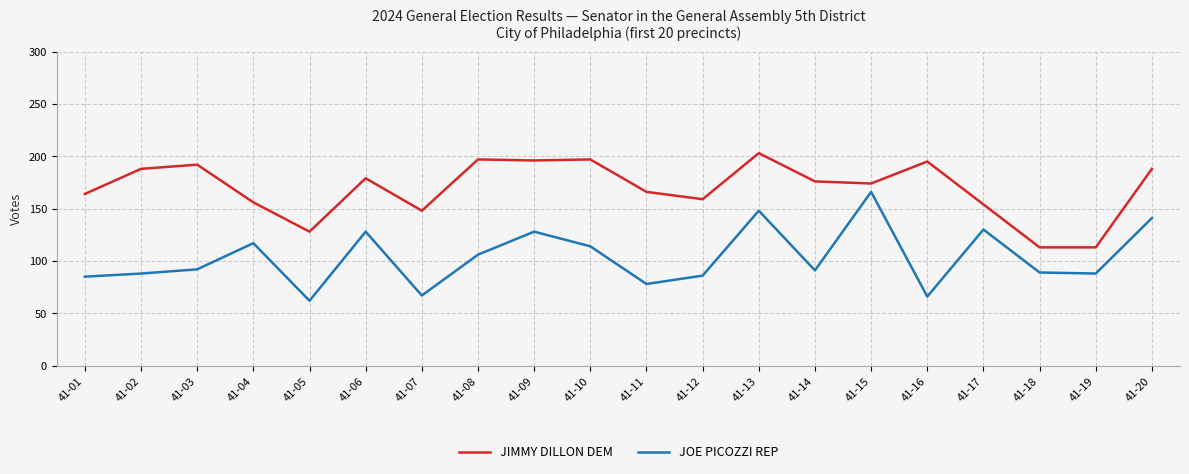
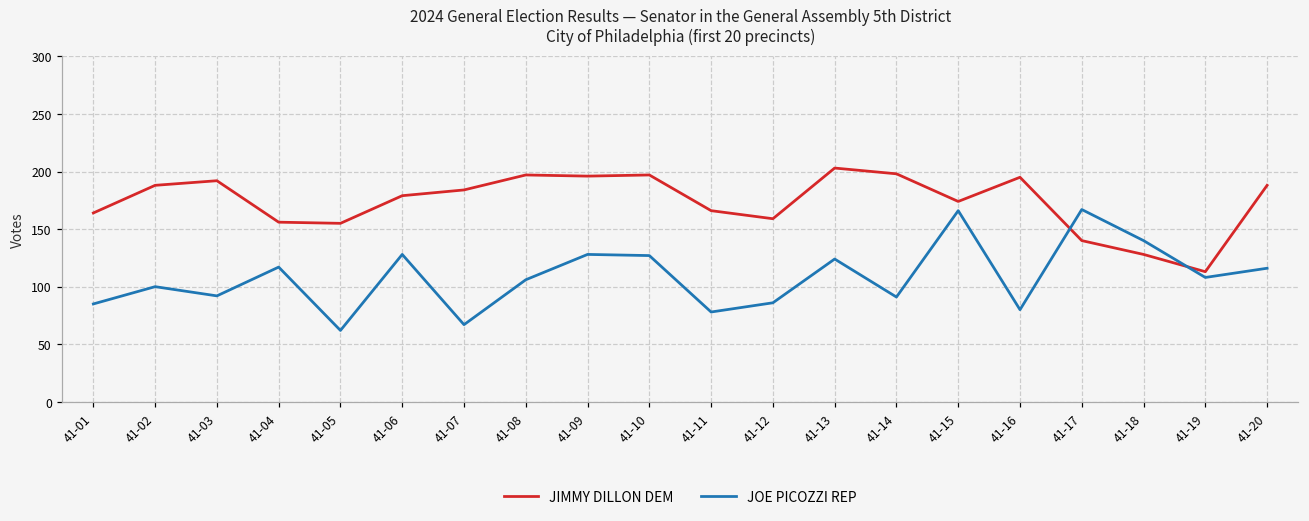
  {
    "JIMMY DILLON DEM": {
      "41-01": 164,
      "41-02": 188,
      "41-03": 192,
      "41-04": 156,
-     "41-05": 128,
+     "41-05": 155,
      "41-06": 179,
-     "41-07": 148,
+     "41-07": 184,
      "41-08": 197,
      "41-09": 196,
      "41-10": 197,
      "41-11": 166,
      "41-12": 159,
      "41-13": 203,
-     "41-14": 176,
+     "41-14": 198,
      "41-15": 174,
      "41-16": 195,
-     "41-17": 154,
-     "41-18": 113,
+     "41-17": 140,
+     "41-18": 128,
      "41-19": 113,
      "41-20": 188
    },
    "JOE PICOZZI REP": {
      "41-01": 85,
-     "41-02": 88,
+     "41-02": 100,
      "41-03": 92,
      "41-04": 117,
      "41-05": 62,
      "41-06": 128,
      "41-07": 67,
      "41-08": 106,
      "41-09": 128,
-     "41-10": 114,
+     "41-10": 127,
      "41-11": 78,
      "41-12": 86,
-     "41-13": 148,
+     "41-13": 124,
      "41-14": 91,
      "41-15": 166,
-     "41-16": 66,
-     "41-17": 130,
-     "41-18": 89,
-     "41-19": 88,
-     "41-20": 141
+     "41-16": 80,
+     "41-17": 167,
+     "41-18": 140,
+     "41-19": 108,
+     "41-20": 116
    }
  }
